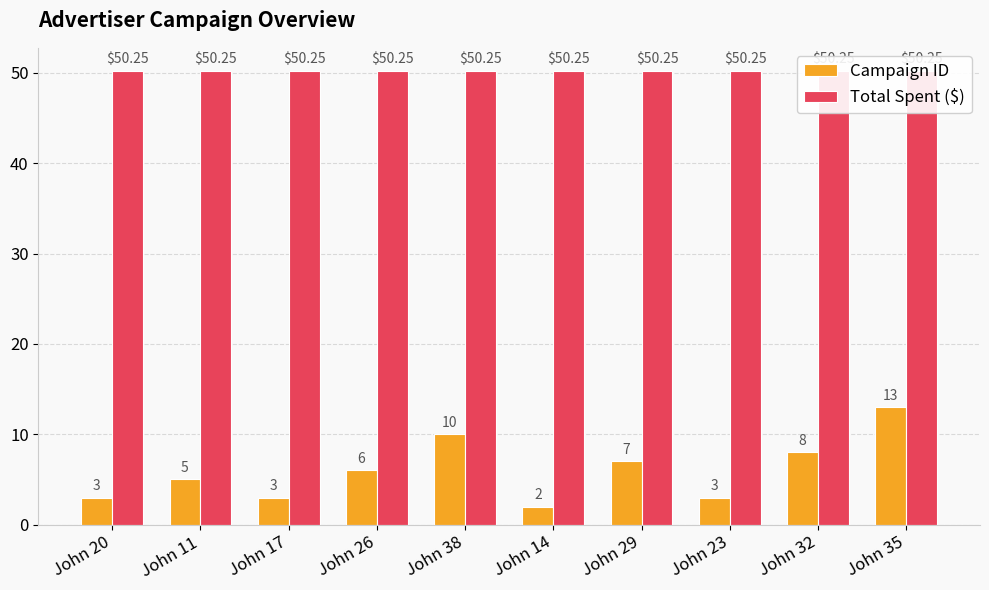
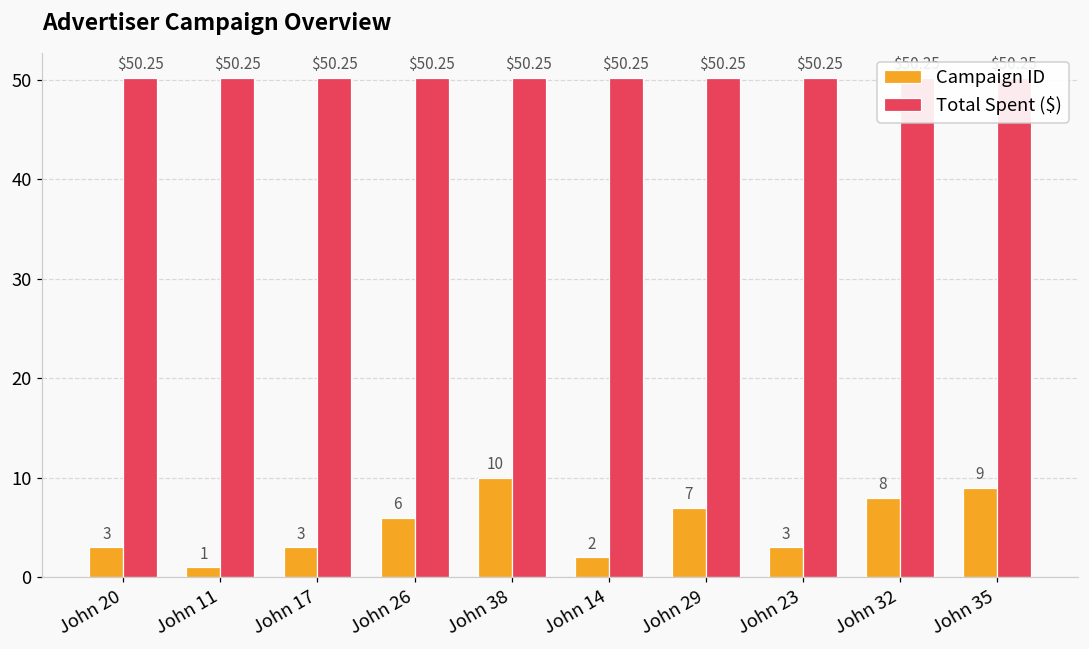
  {
    "Campaign ID": {
      "John 20": "3",
-     "John 11": "5",
+     "John 11": "1",
      "John 17": "3",
      "John 26": "6",
      "John 38": "10",
      "John 14": "2",
      "John 29": "7",
      "John 23": "3",
      "John 32": "8",
-     "John 35": "13"
+     "John 35": "9"
    },
    "Total Spent ($)": {
      "John 20": "$50.25",
      "John 11": "$50.25",
      "John 17": "$50.25",
      "John 26": "$50.25",
      "John 38": "$50.25",
      "John 14": "$50.25",
      "John 29": "$50.25",
      "John 23": "$50.25"
    }
  }
